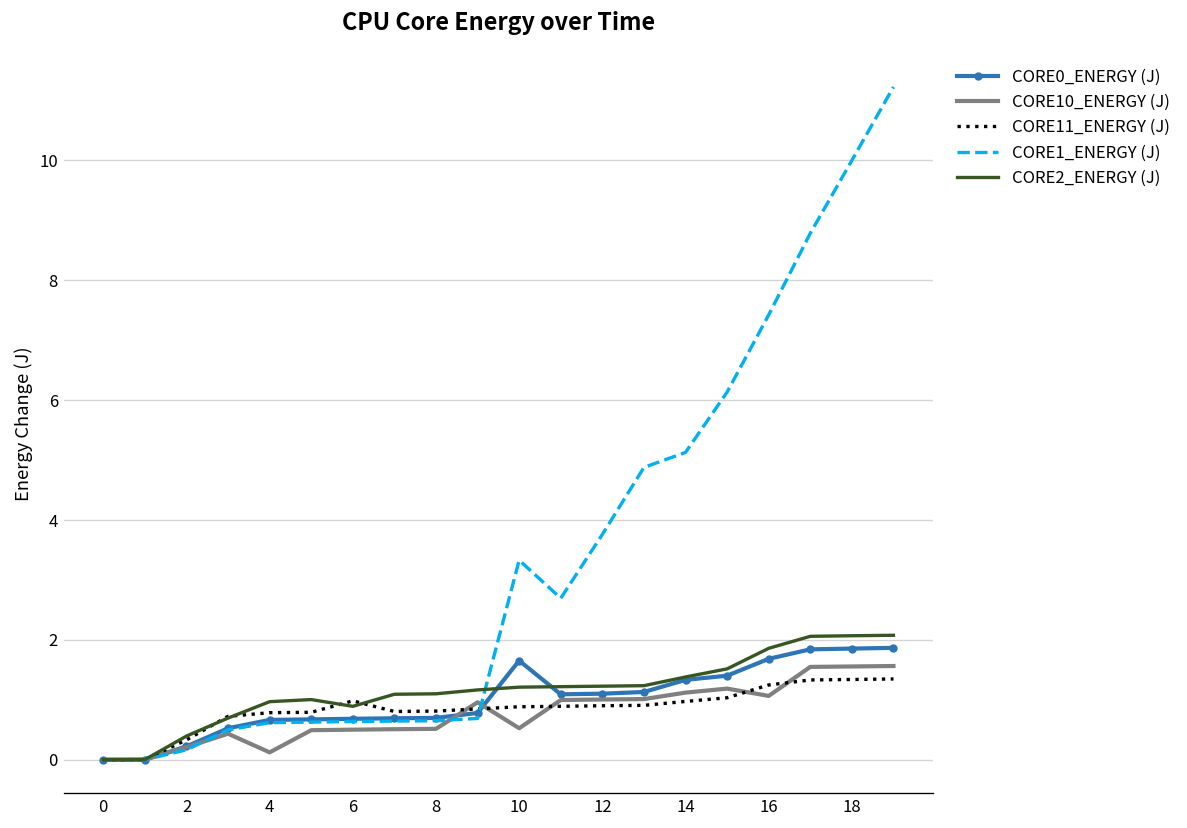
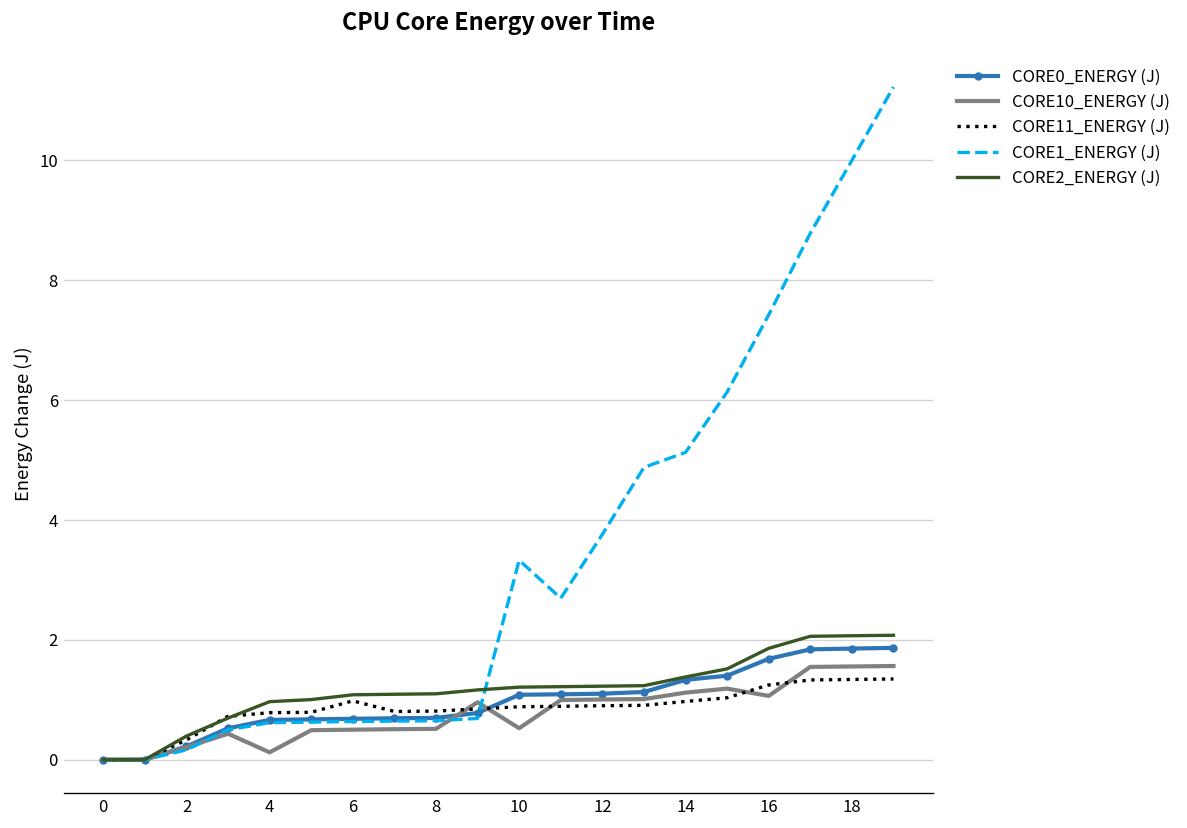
  {
    "CORE0_ENERGY (J)": {
-     "10": 1.7,
+     "10": 1.1,
      "12": 1.1,
      "16": 1.7,
      "18": 1.9
    },
    "CORE10_ENERGY (J)": {
      "4": 0.1,
      "6": 0.5,
      "8": 0.5,
      "10": 0.5,
      "12": 1.0,
      "14": 1.1,
      "16": 1.1,
      "18": 1.6
    },
    "CORE11_ENERGY (J)": {
      "2": 0.3,
      "4": 0.8,
      "6": 1.0,
      "8": 0.8,
      "10": 0.9,
      "12": 0.9,
      "14": 1.0,
      "16": 1.2,
      "18": 1.3
    },
    "CORE1_ENERGY (J)": {
      "10": 3.3,
      "12": 3.8,
      "14": 5.1,
      "16": 7.4,
      "18": 10.0
    },
    "CORE2_ENERGY (J)": {
      "2": 0.4,
      "4": 1.0,
-     "6": 0.9,
+     "6": 1.1,
      "8": 1.1,
      "10": 1.2,
      "12": 1.2,
      "16": 1.9,
      "18": 2.1
    }
  }
